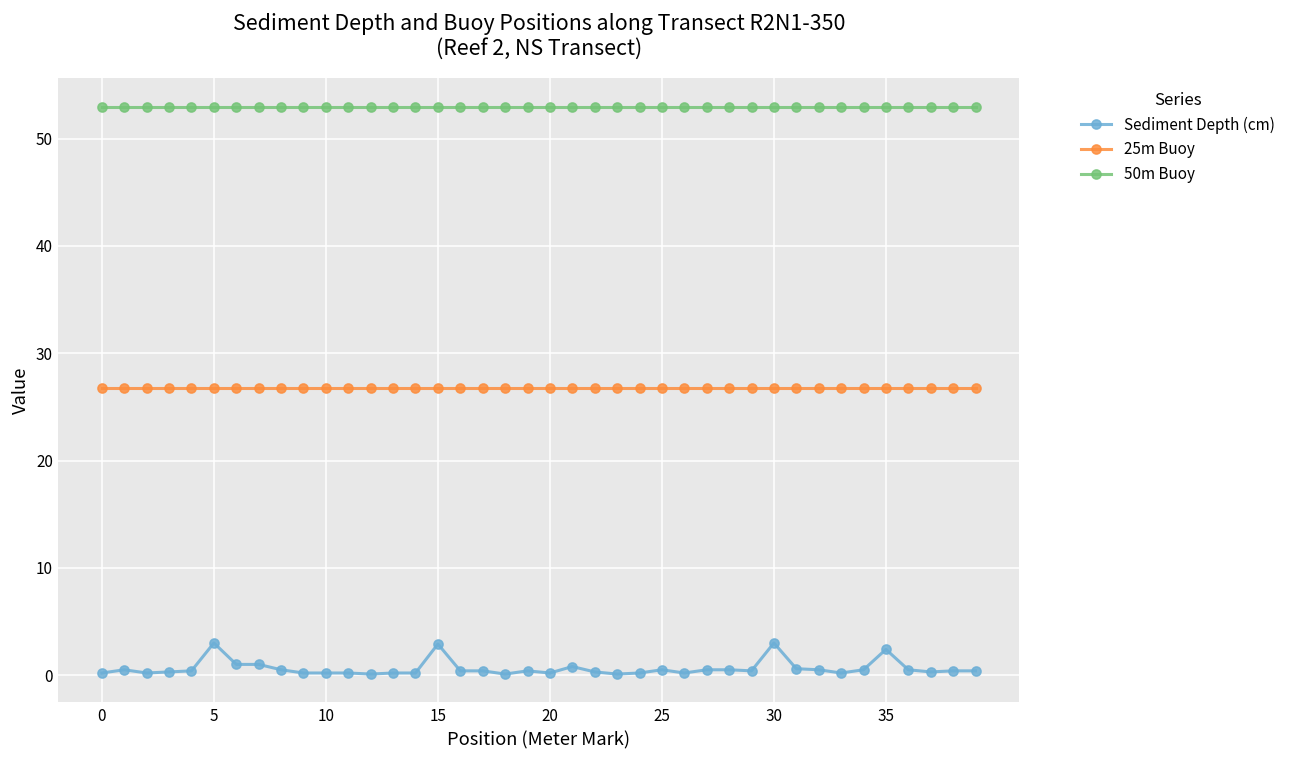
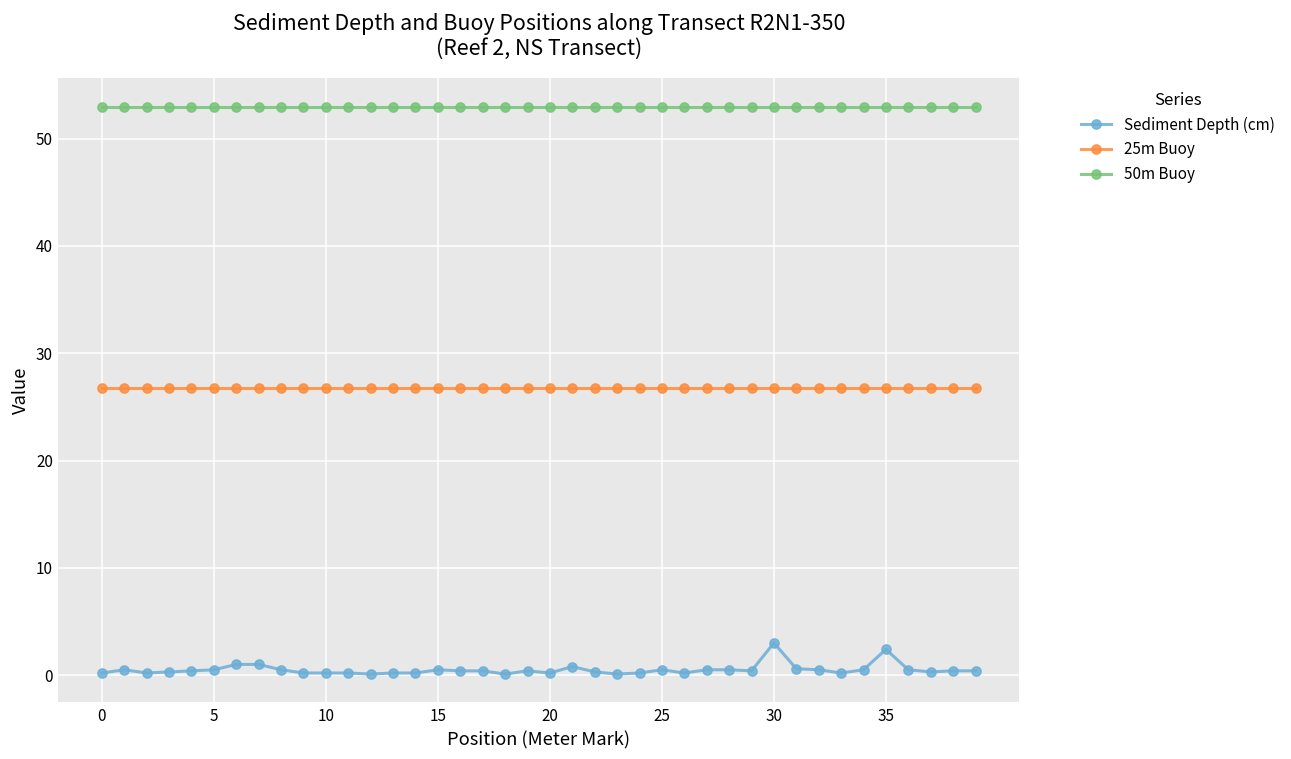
  {
    "Sediment Depth (cm)": {
      "0": 0,
-     "5": 3,
+     "5": 1,
      "10": 0,
-     "15": 3,
+     "15": 1,
      "20": 0,
      "25": 1,
      "30": 3,
      "35": 2
    },
    "25m Buoy": {
      "0": 27,
      "5": 27,
      "10": 27,
      "15": 27,
      "20": 27,
      "25": 27,
      "30": 27,
      "35": 27
    },
    "50m Buoy": {
      "0": 53,
      "5": 53,
      "10": 53,
      "15": 53,
      "20": 53,
      "25": 53,
      "30": 53,
      "35": 53
    }
  }
